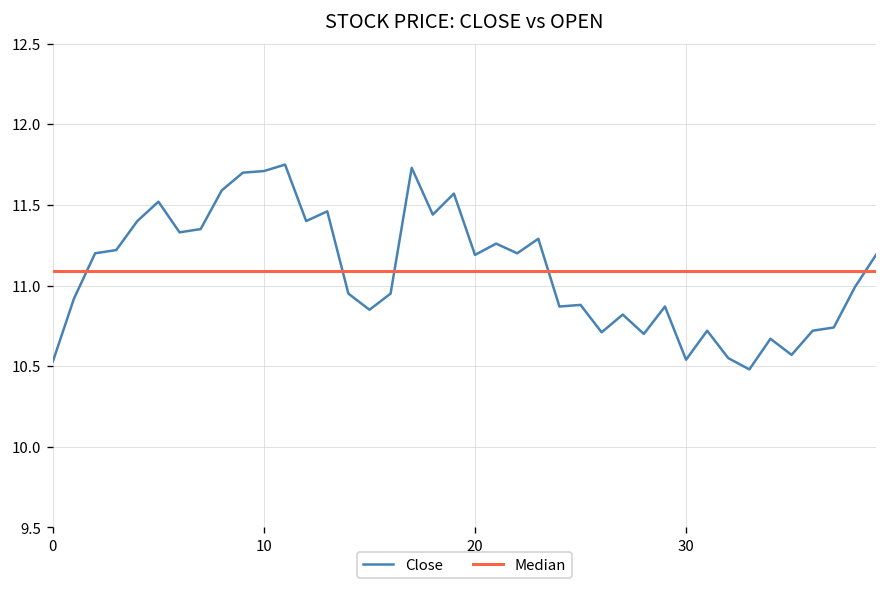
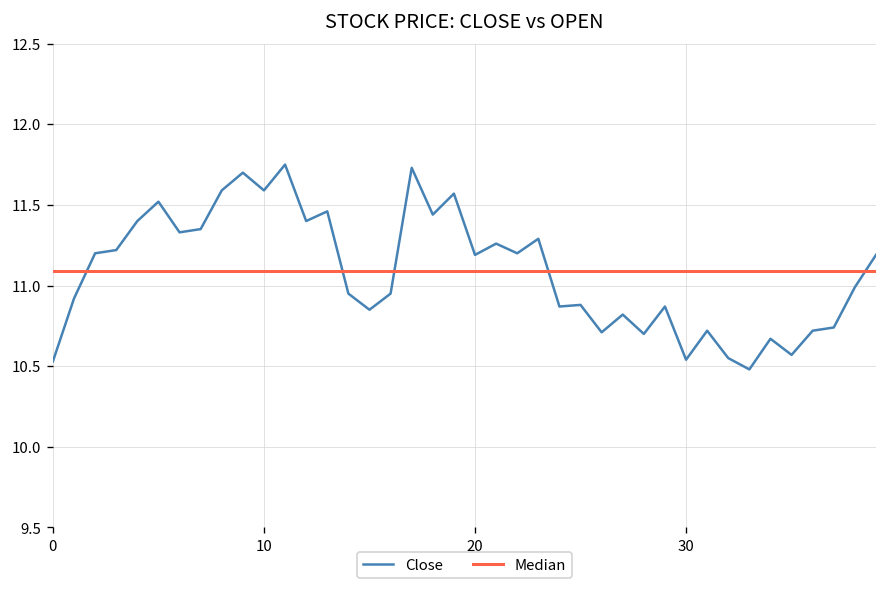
  {
    "0": 10.53,
-   "10": 11.71,
+   "10": 11.59,
    "20": 11.19,
    "30": 10.54
  }
